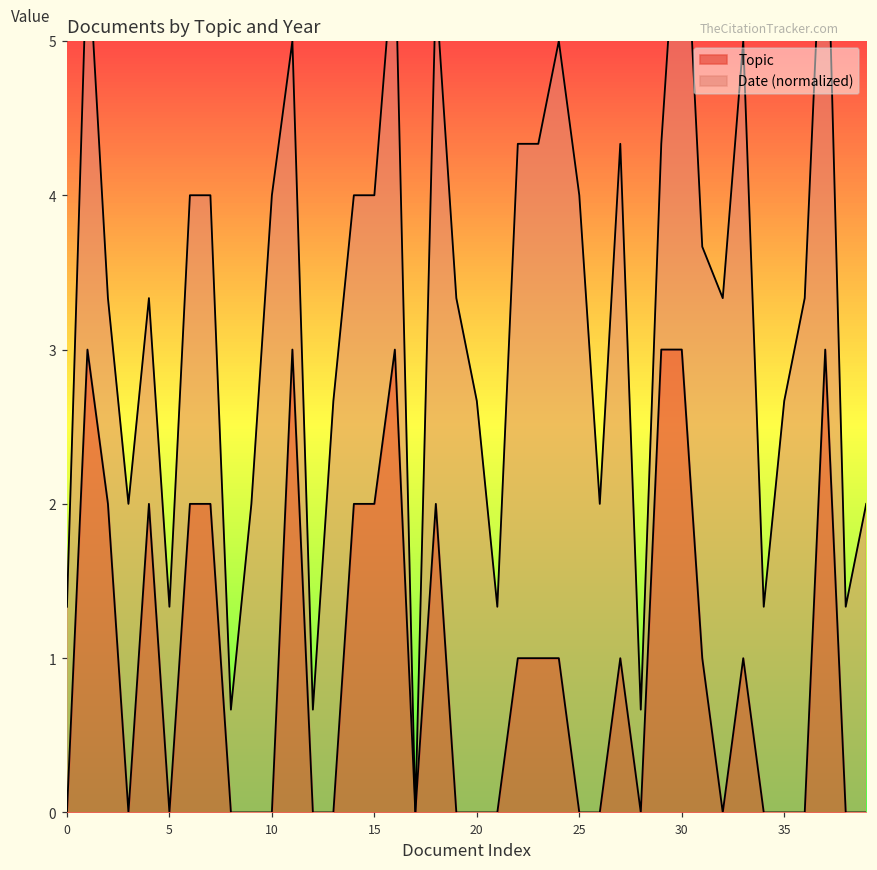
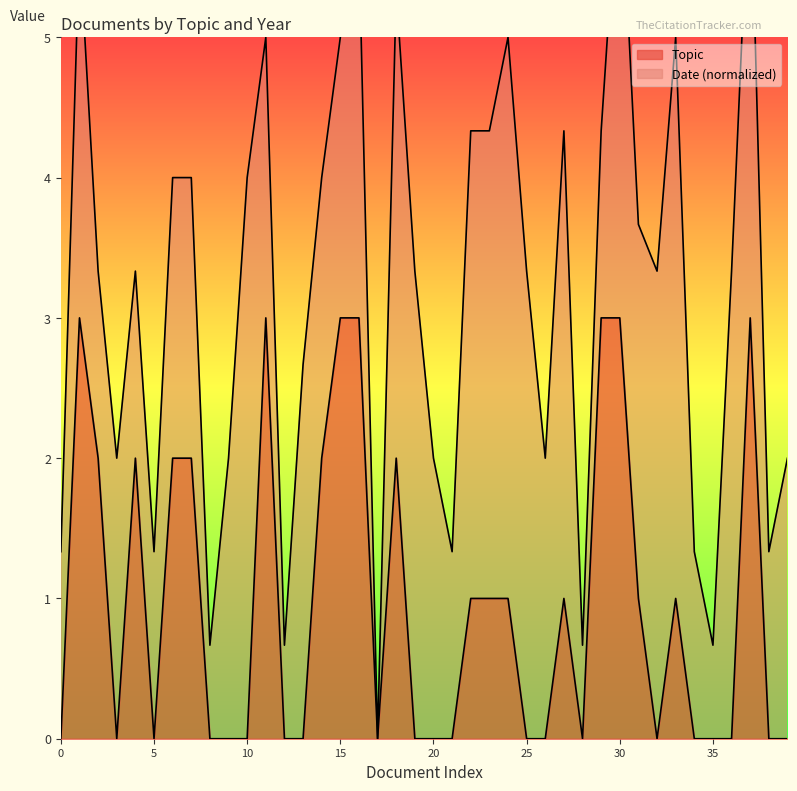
  {
    "Topic": {
      "0": 0,
      "5": 0,
      "10": 0,
-     "15": 2,
+     "15": 3,
      "20": 0,
      "25": 0,
      "30": 3,
      "35": 0
    },
    "Date (normalized)": {
      "0": 1.33,
      "5": 1.33,
      "10": 4.00,
      "15": 2.00,
-     "20": 2.67,
-     "25": 4.00,
-     "35": 2.67
+     "20": 2.00,
+     "25": 3.33,
+     "35": 0.67
    }
  }
